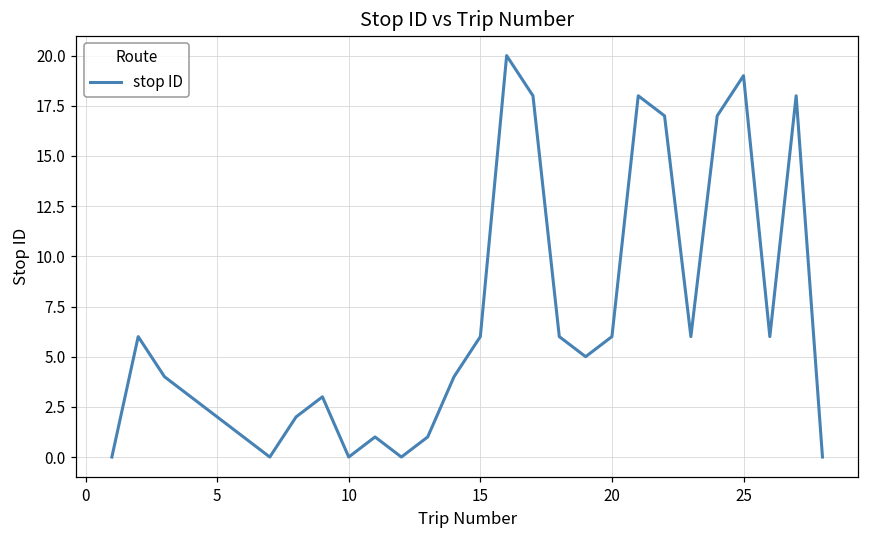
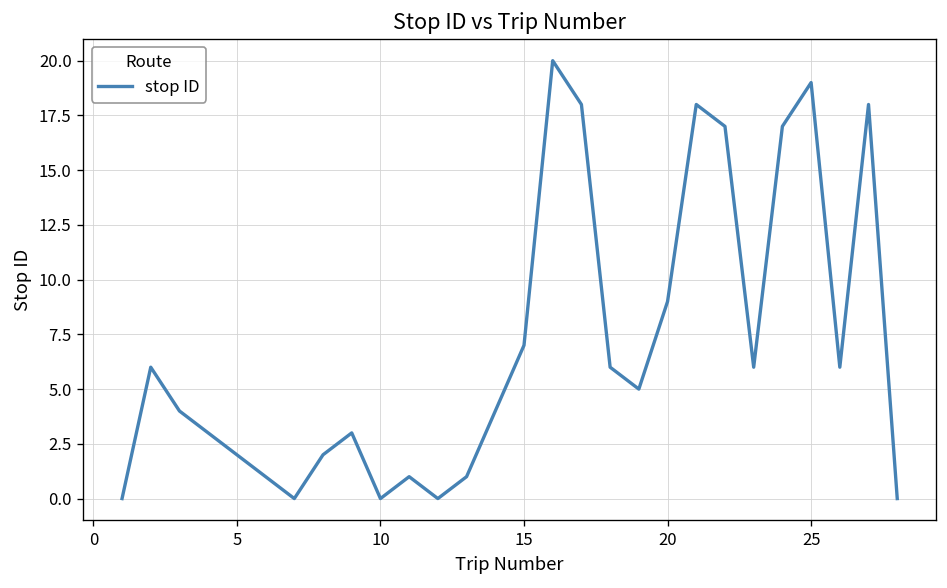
  {
    "5": 2,
    "10": 0,
-   "15": 6,
-   "20": 6,
+   "15": 7,
+   "20": 9,
    "25": 19
  }
